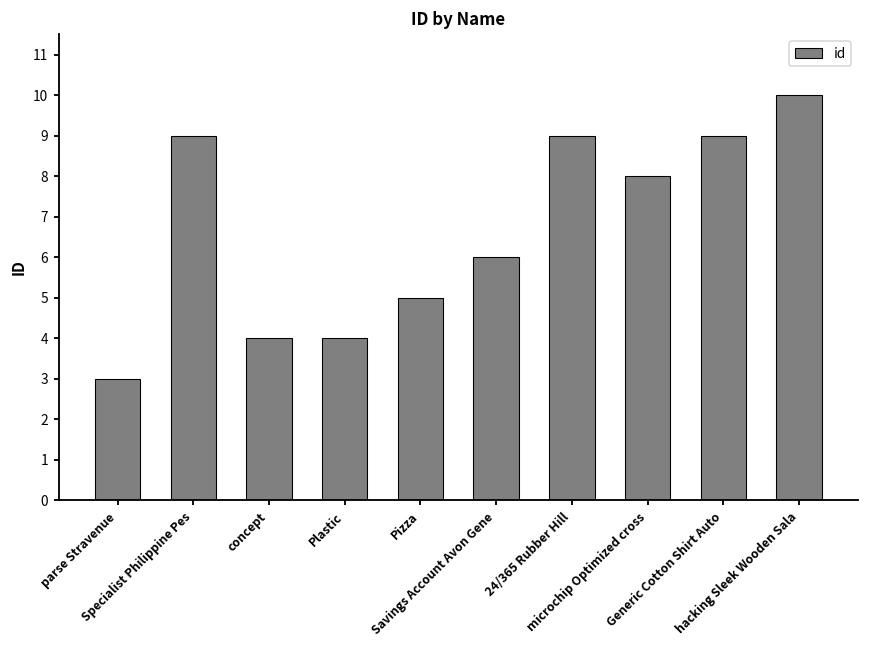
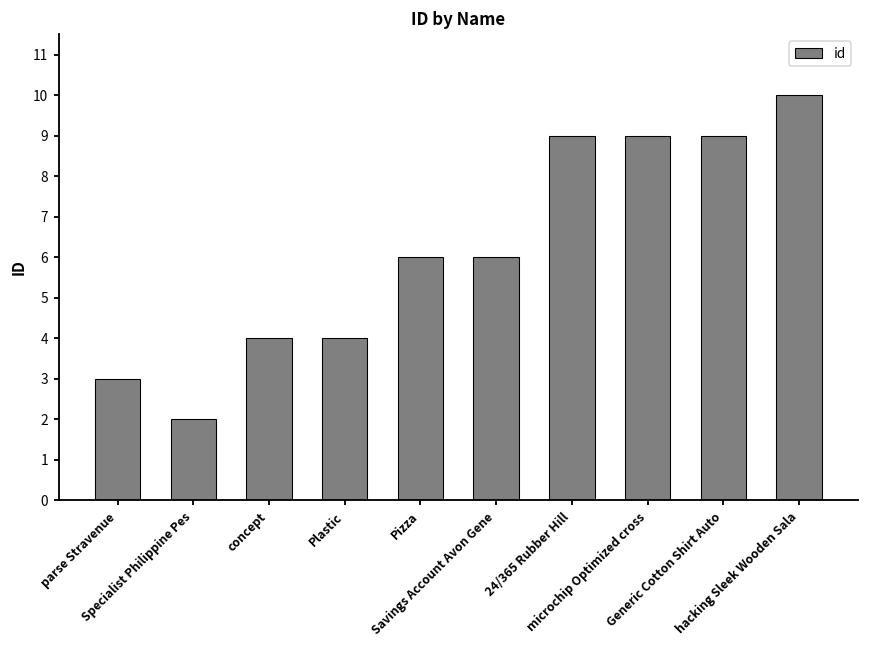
  {
    "parse Stravenue": 3,
-   "Specialist Philippine Pes": 9,
+   "Specialist Philippine Pes": 2,
    "concept": 4,
    "Plastic": 4,
-   "Pizza": 5,
+   "Pizza": 6,
    "Savings Account Avon Gene": 6,
    "24/365 Rubber Hill": 9,
-   "microchip Optimized cross": 8,
+   "microchip Optimized cross": 9,
    "Generic Cotton Shirt Auto": 9,
    "hacking Sleek Wooden Sala": 10
  }
